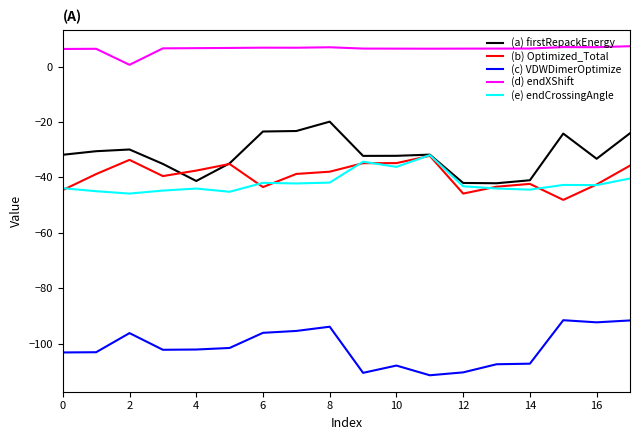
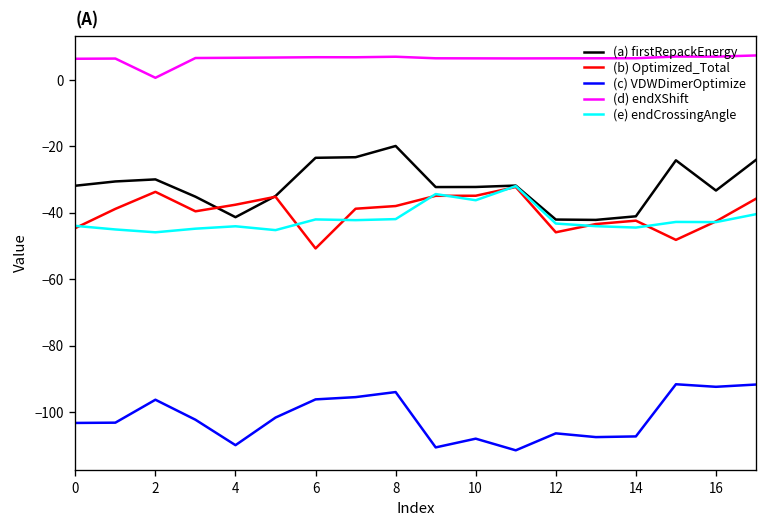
  {
    "(a) firstRepackEnergy": {
      "0": -32,
      "2": -30,
      "4": -41,
      "6": -23,
      "8": -20,
      "10": -32,
      "12": -42,
      "14": -41,
      "16": -33
    },
    "(b) Optimized_Total": {
      "2": -34,
      "4": -38,
-     "6": -43,
+     "6": -51,
      "8": -38,
      "10": -35,
      "12": -46,
      "14": -42
    },
    "(c) VDWDimerOptimize": {
      "0": -103,
      "2": -96,
-     "4": -102,
+     "4": -110,
      "6": -96,
      "8": -94,
      "10": -108,
-     "12": -110,
+     "12": -106,
      "14": -107,
      "16": -92
    },
    "(d) endXShift": {
      "0": 6,
      "2": 1,
      "4": 7,
      "6": 7,
      "8": 7,
      "10": 7,
      "12": 7,
      "14": 7,
      "16": 7
    },
    "(e) endCrossingAngle": {
      "2": -46,
      "4": -44,
      "6": -42,
      "8": -42,
      "10": -36,
      "12": -43,
      "14": -44
    }
  }
